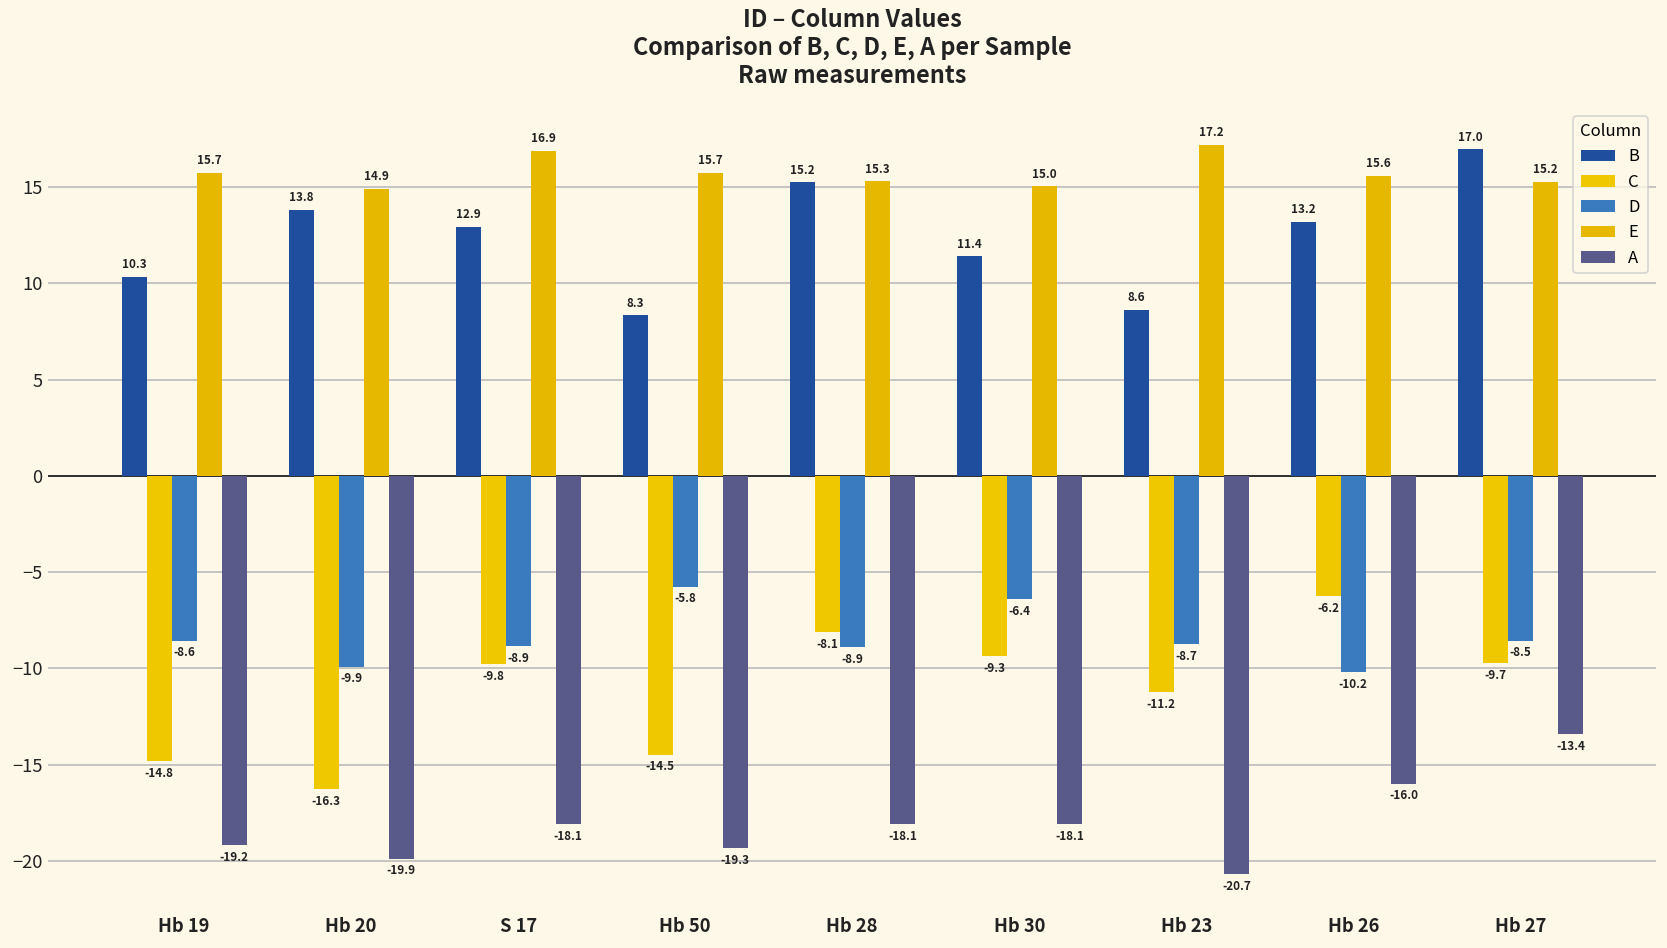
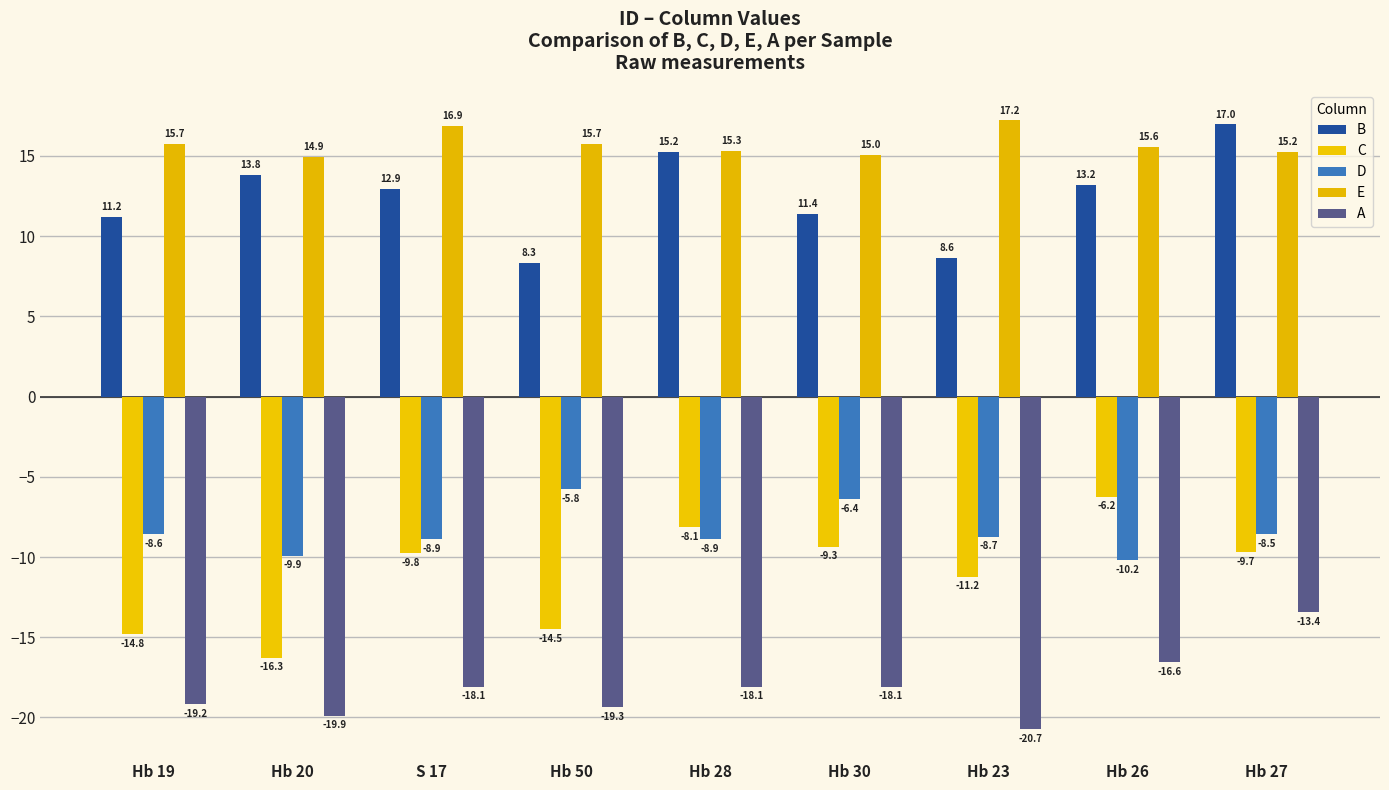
  {
    "B": {
-     "Hb 19": 10.3,
+     "Hb 19": 11.2,
      "Hb 20": 13.8,
      "S 17": 12.9,
      "Hb 50": 8.3,
      "Hb 28": 15.2,
      "Hb 30": 11.4,
      "Hb 23": 8.6,
      "Hb 26": 13.2,
      "Hb 27": 17.0
    },
    "D": {
      "Hb 19": -8.6,
      "Hb 20": -9.9,
      "S 17": -8.9,
      "Hb 50": -5.8,
      "Hb 28": -8.9,
      "Hb 30": -6.4,
      "Hb 23": -8.7,
      "Hb 26": -10.2,
      "Hb 27": -8.5
    },
    "A": {
      "Hb 19": -19.2,
      "Hb 20": -19.9,
      "S 17": -18.1,
      "Hb 50": -19.3,
      "Hb 28": -18.1,
      "Hb 30": -18.1,
      "Hb 23": -20.7,
-     "Hb 26": -16.0,
+     "Hb 26": -16.6,
      "Hb 27": -13.4
    }
  }
